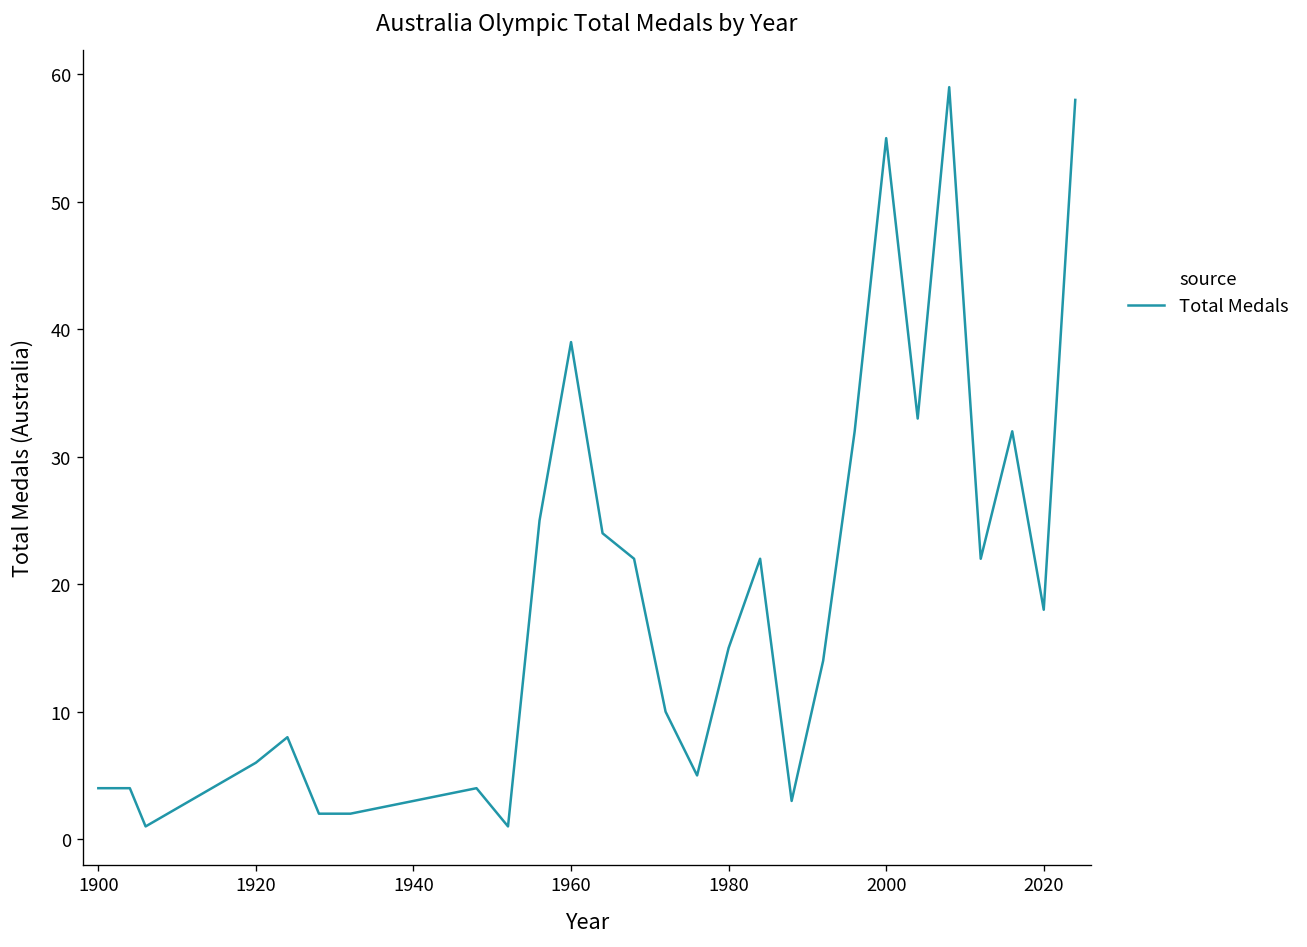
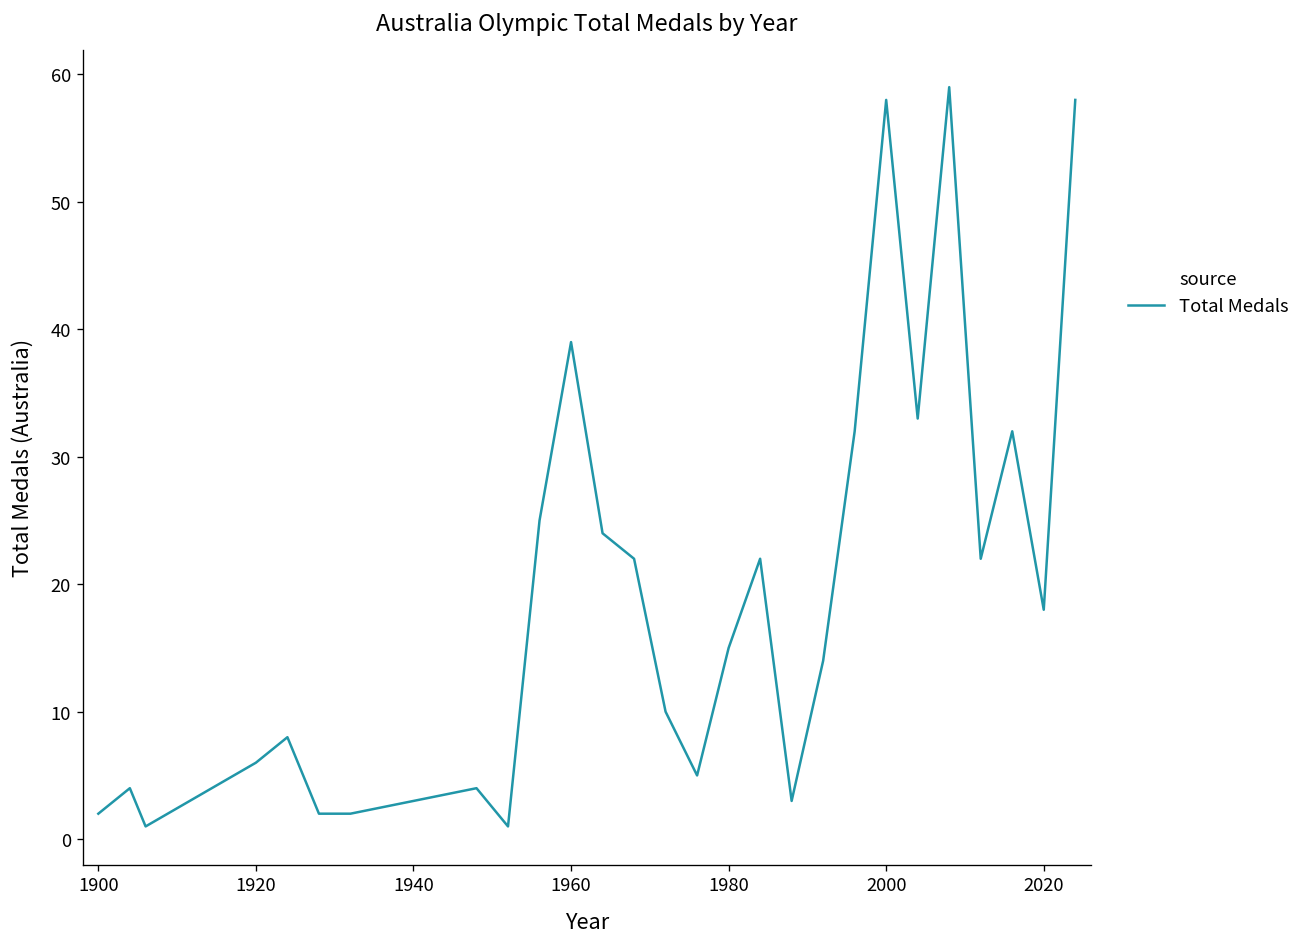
  {
-   "1900": 4,
+   "1900": 2,
    "1920": 6,
    "1960": 39,
    "1980": 15,
-   "2000": 55,
+   "2000": 58,
    "2020": 18
  }
